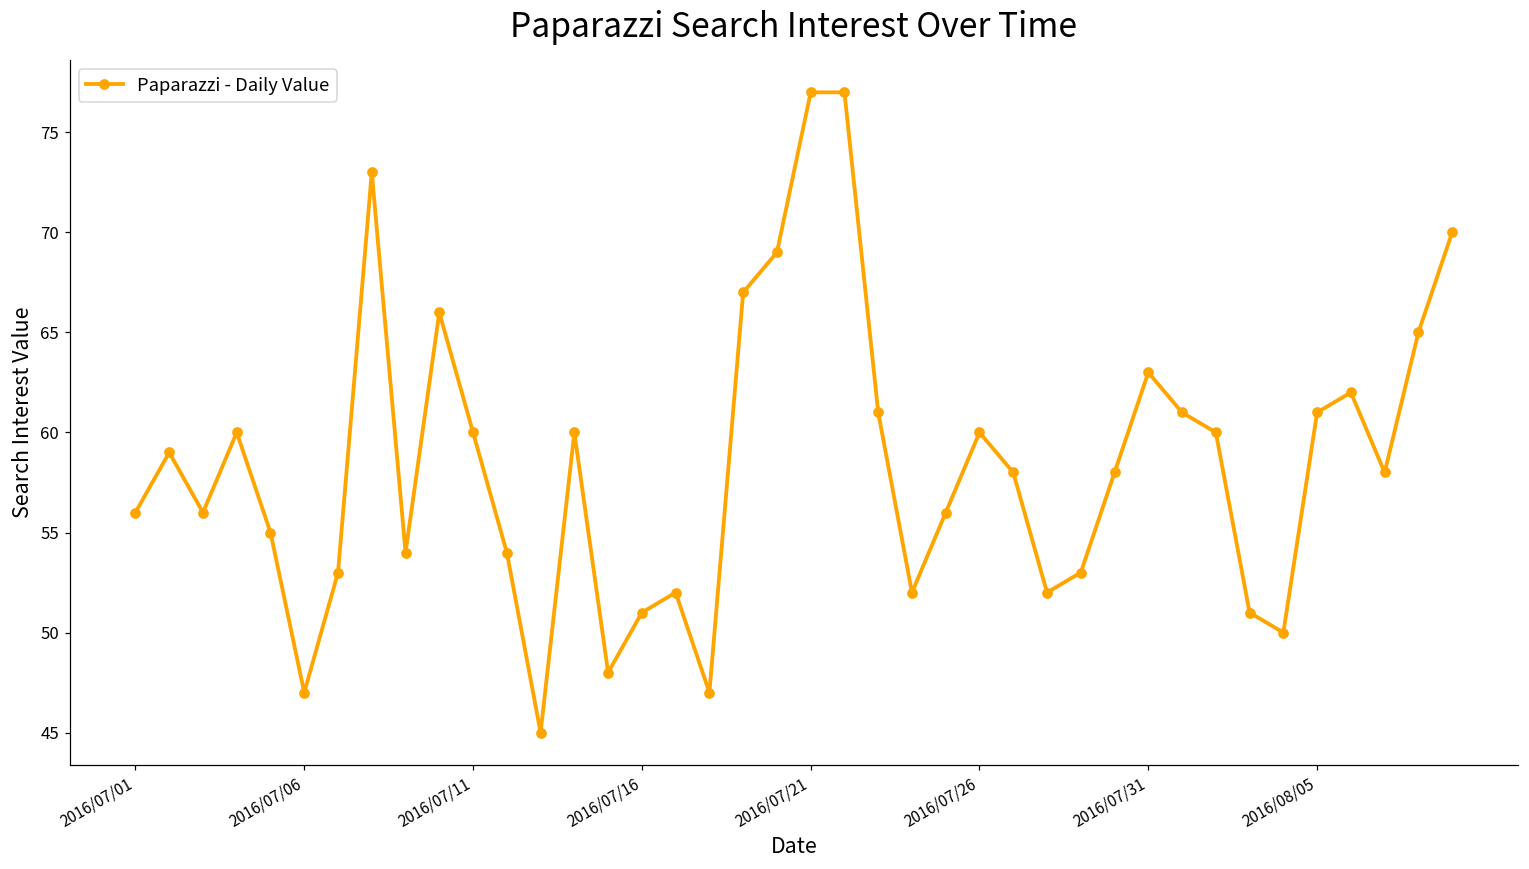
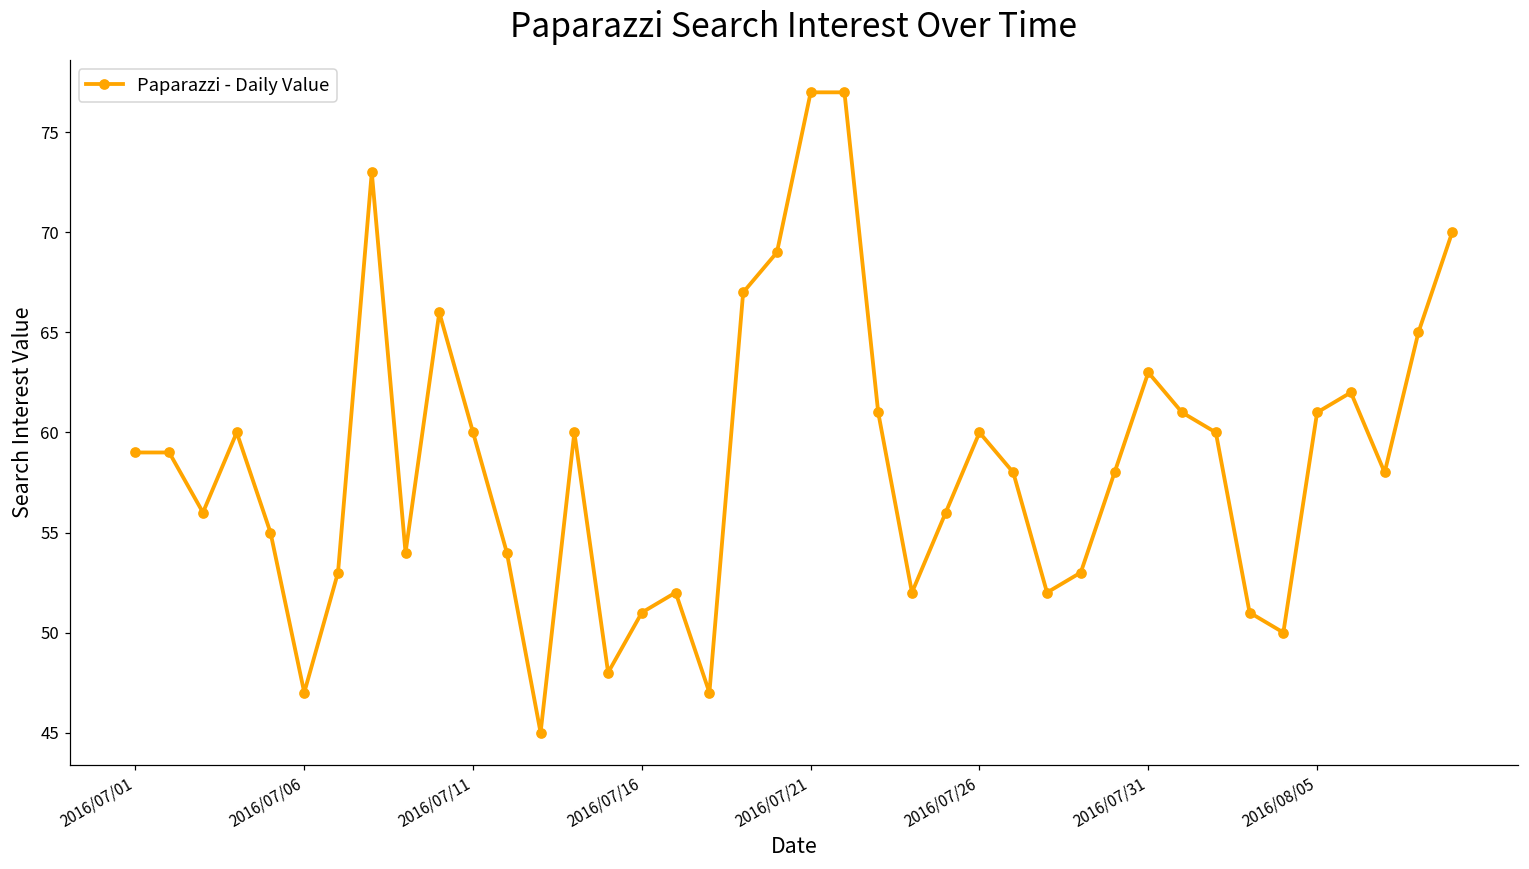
  {
-   "2016/07/01": 56,
+   "2016/07/01": 59,
    "2016/07/06": 47,
    "2016/07/11": 60,
    "2016/07/16": 51,
    "2016/07/21": 77,
    "2016/07/26": 60,
    "2016/07/31": 63,
    "2016/08/05": 61
  }
